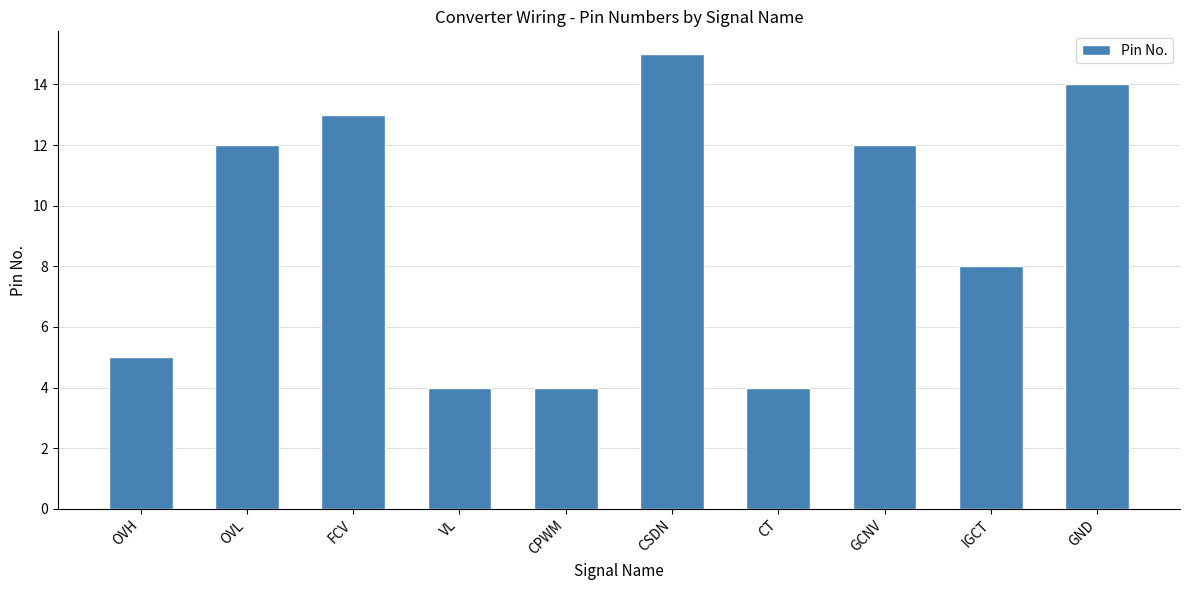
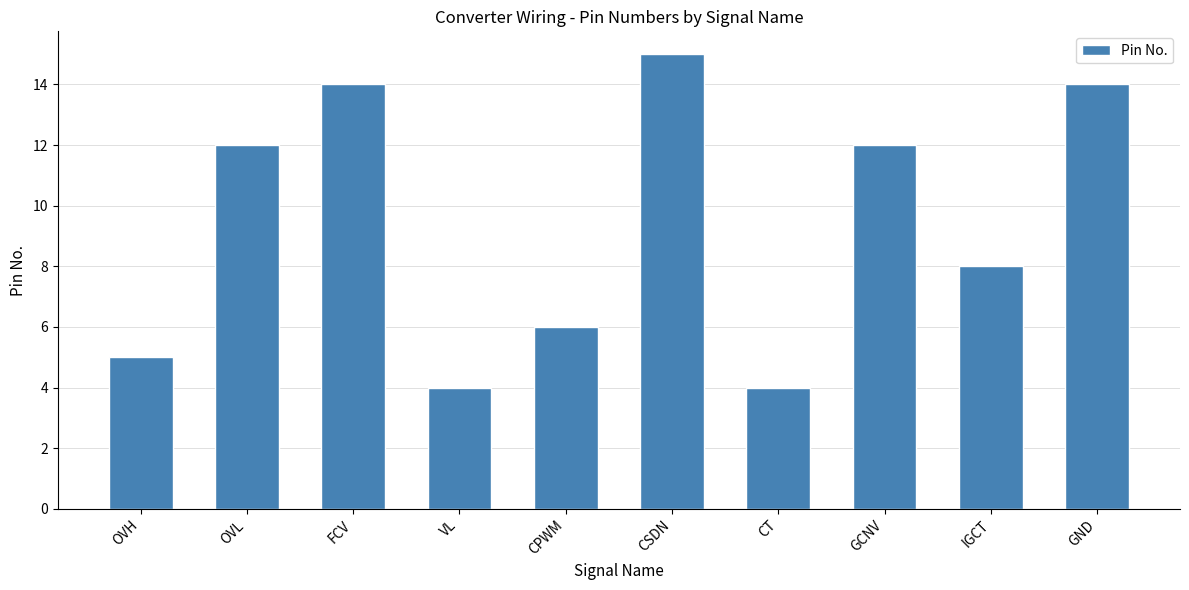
  {
    "OVH": 5,
    "OVL": 12,
-   "FCV": 13,
+   "FCV": 14,
    "VL": 4,
-   "CPWM": 4,
+   "CPWM": 6,
    "CSDN": 15,
    "CT": 4,
    "GCNV": 12,
    "IGCT": 8,
    "GND": 14
  }
